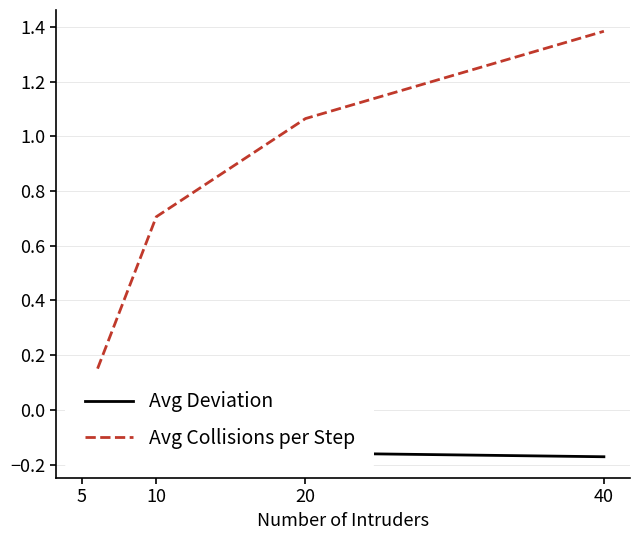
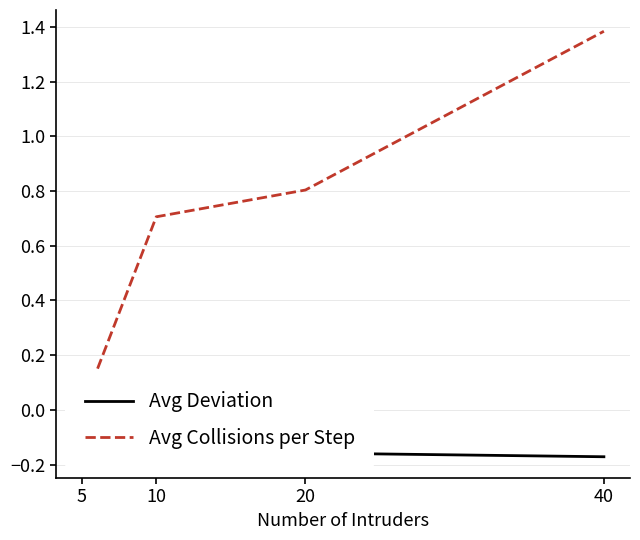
  {
    "Avg Deviation": {
      "40": -0.17
    },
    "Avg Collisions per Step": {
      "10": 0.71,
-     "20": 1.07,
+     "20": 0.80,
      "40": 1.38
    }
  }
